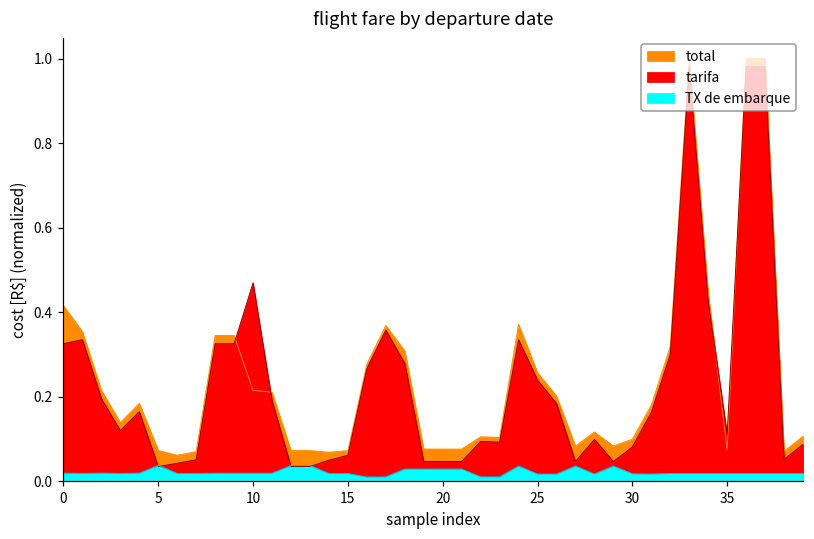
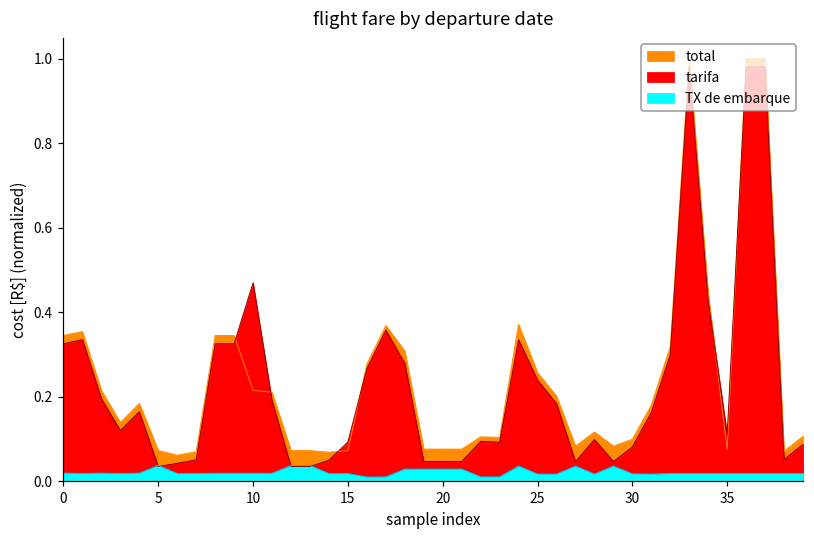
  {
    "total": {
-     "0": 0.42,
+     "0": 0.35,
      "5": 0.07,
      "10": 0.22,
      "15": 0.07,
      "20": 0.08,
      "25": 0.26,
      "30": 0.10,
      "35": 0.07
    },
    "tarifa": {
      "0": 0.33,
      "10": 0.47,
-     "15": 0.06,
+     "15": 0.09,
      "20": 0.05,
      "25": 0.24,
      "30": 0.08,
      "35": 0.11
    },
    "TX de embarque": {
      "0": 0.02,
      "10": 0.02,
      "15": 0.02,
      "20": 0.03,
      "25": 0.02,
      "30": 0.02,
      "35": 0.02
    }
  }
